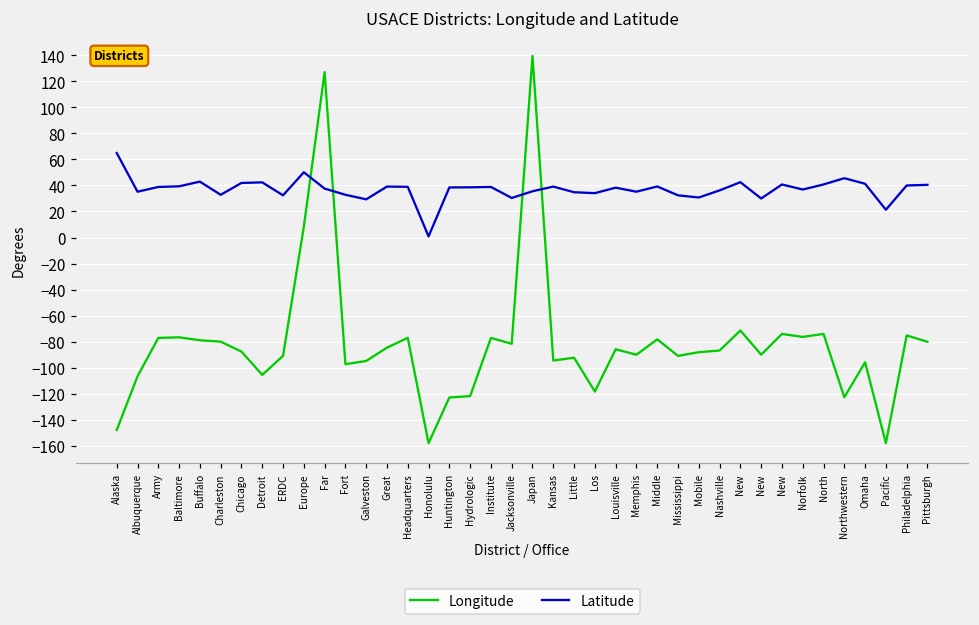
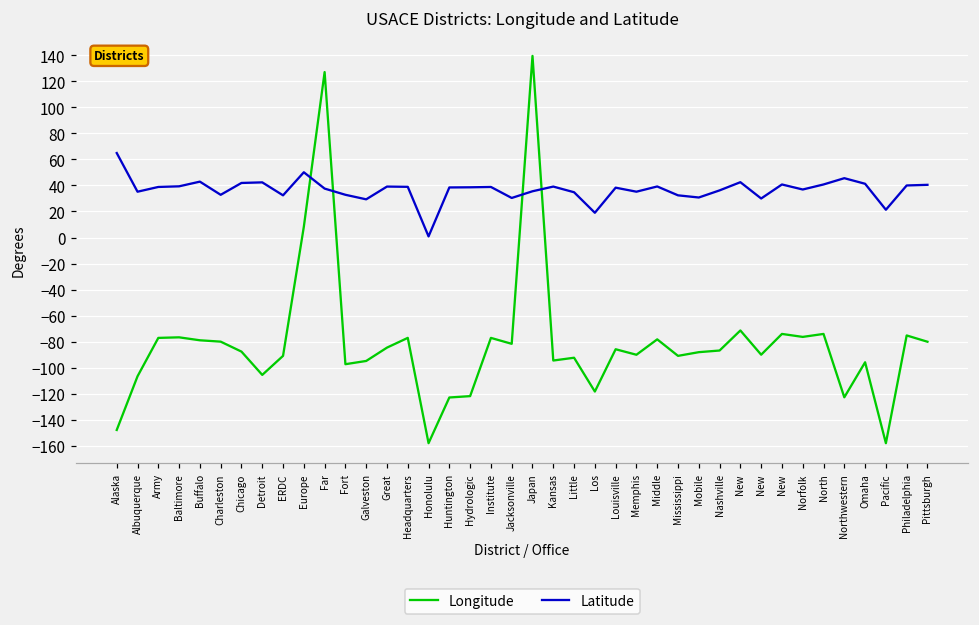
  {
    "Longitude": {
      "Alaska": -148,
      "Albuquerque": -107,
      "Army": -77,
      "Baltimore": -77,
      "Buffalo": -79,
      "Charleston": -80,
      "Chicago": -88,
      "Detroit": -105,
      "ERDC": -91,
      "Europe": 8,
      "Far": 127,
      "Fort": -97,
      "Galveston": -95,
      "Great": -85,
      "Headquarters": -77,
      "Honolulu": -158,
      "Huntington": -123,
      "Hydrologic": -122,
      "Institute": -77,
      "Jacksonville": -82,
      "Japan": 139,
      "Kansas": -94,
      "Little": -92,
      "Los": -118,
      "Louisville": -86,
      "Memphis": -90,
      "Middle": -78,
      "Mississippi": -91,
      "Mobile": -88,
      "Nashville": -87,
      "Norfolk": -76,
      "North": -74,
      "Northwestern": -123,
      "Omaha": -96,
      "Pacific": -158,
      "Philadelphia": -75,
      "Pittsburgh": -80
    },
    "Latitude": {
      "Alaska": 65,
      "Albuquerque": 35,
      "Army": 39,
      "Baltimore": 39,
      "Buffalo": 43,
      "Charleston": 33,
      "Chicago": 42,
      "Detroit": 42,
      "ERDC": 32,
      "Europe": 50,
      "Far": 38,
      "Fort": 33,
      "Galveston": 29,
      "Great": 39,
      "Headquarters": 39,
      "Honolulu": 1,
      "Huntington": 38,
      "Hydrologic": 39,
      "Institute": 39,
      "Jacksonville": 30,
      "Japan": 35,
      "Kansas": 39,
      "Little": 35,
-     "Los": 34,
+     "Los": 19,
      "Louisville": 38,
      "Memphis": 35,
      "Middle": 39,
      "Mississippi": 32,
      "Mobile": 31,
      "Nashville": 36,
      "Norfolk": 37,
      "North": 41,
      "Northwestern": 46,
      "Omaha": 41,
      "Pacific": 21,
      "Philadelphia": 40,
      "Pittsburgh": 40
    }
  }
